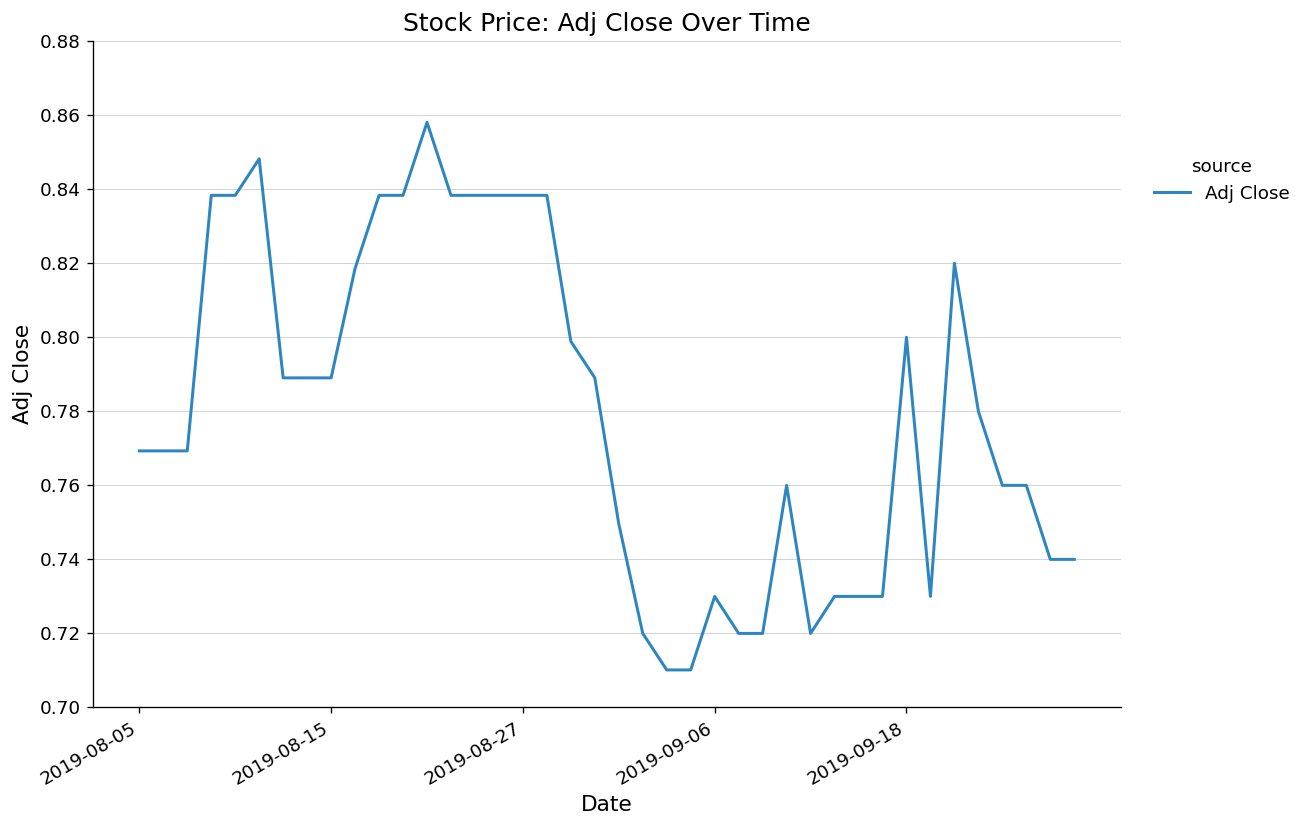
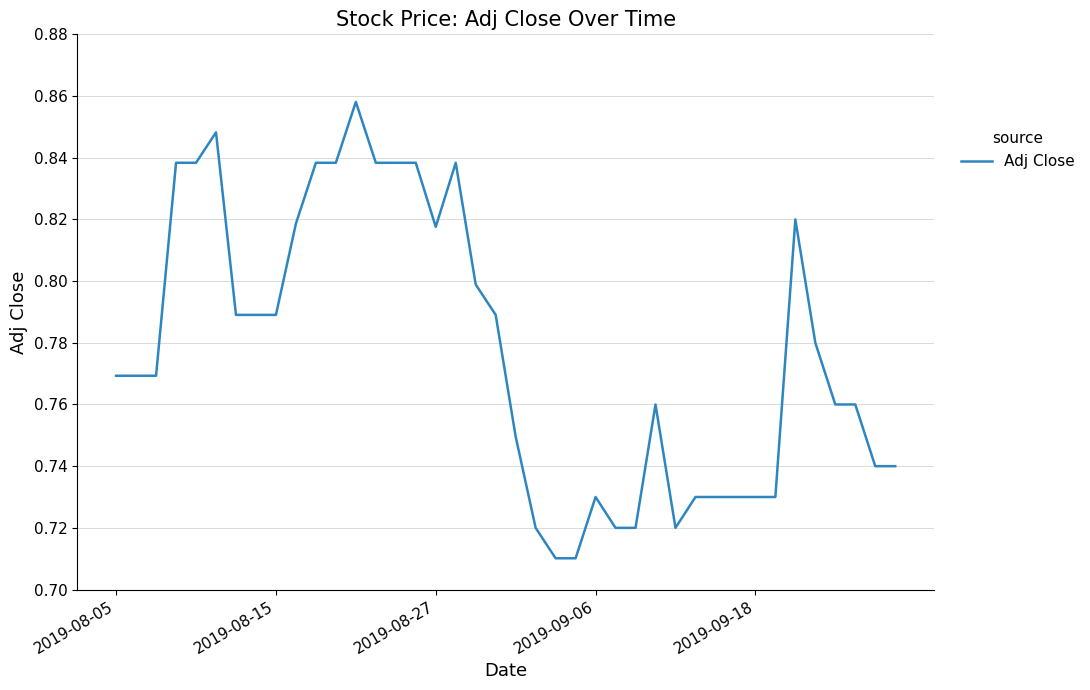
  {
    "2019-08-05": 0.769,
    "2019-08-15": 0.789,
-   "2019-08-27": 0.838,
+   "2019-08-27": 0.818,
    "2019-09-06": 0.730,
-   "2019-09-18": 0.80
+   "2019-09-18": 0.73
  }
